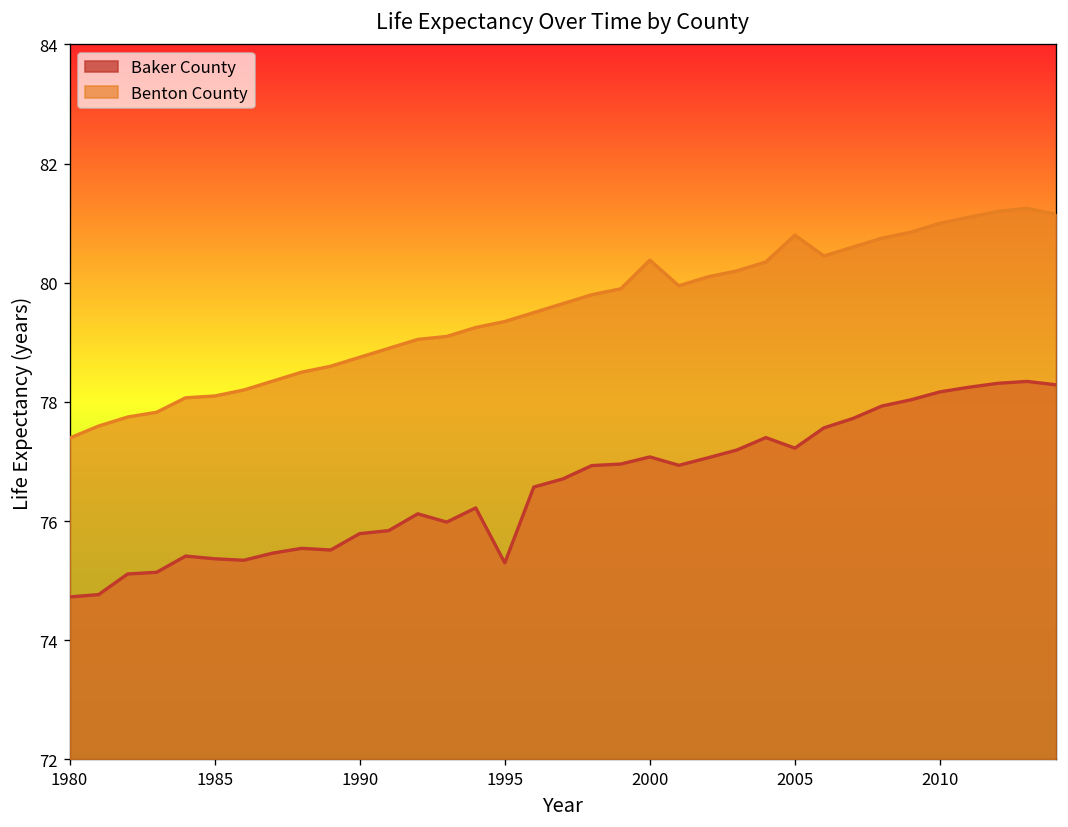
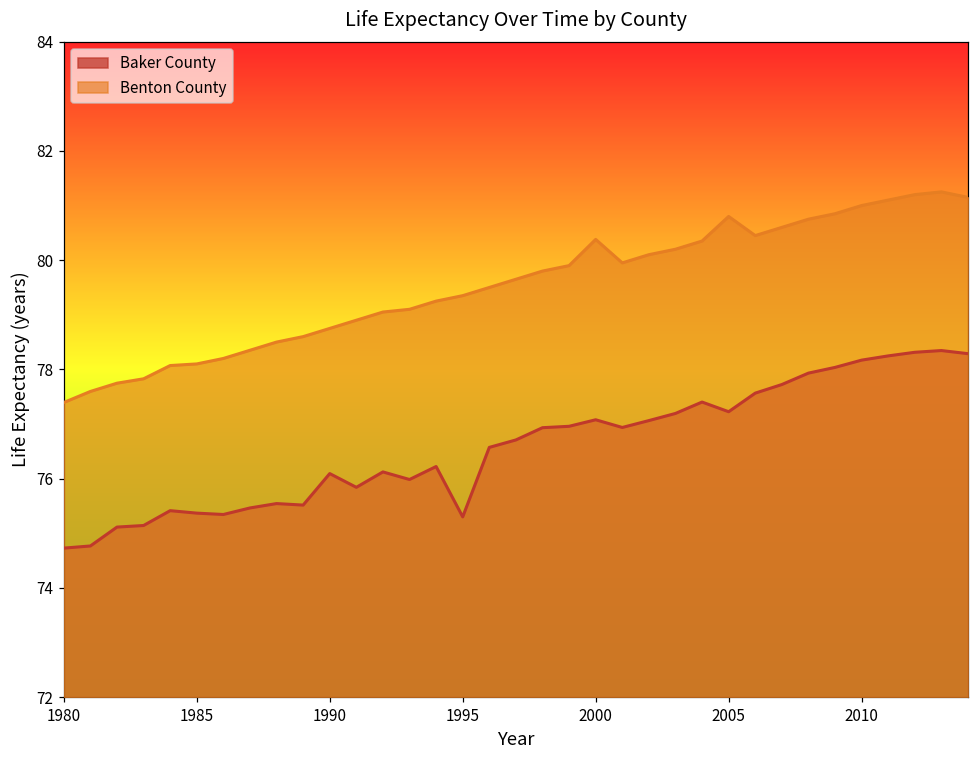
  {
    "Baker County": {
      "1980": 74.7,
      "1985": 75.4,
-     "1990": 75.8,
+     "1990": 76.1,
      "1995": 75.3,
      "2000": 77.1,
      "2005": 77.2,
      "2010": 78.2
    },
    "Benton County": {
      "1980": 77.4,
      "1985": 78.1,
      "1990": 78.8,
      "1995": 79.4,
      "2000": 80.4,
      "2005": 80.8,
      "2010": 81.0
    }
  }
